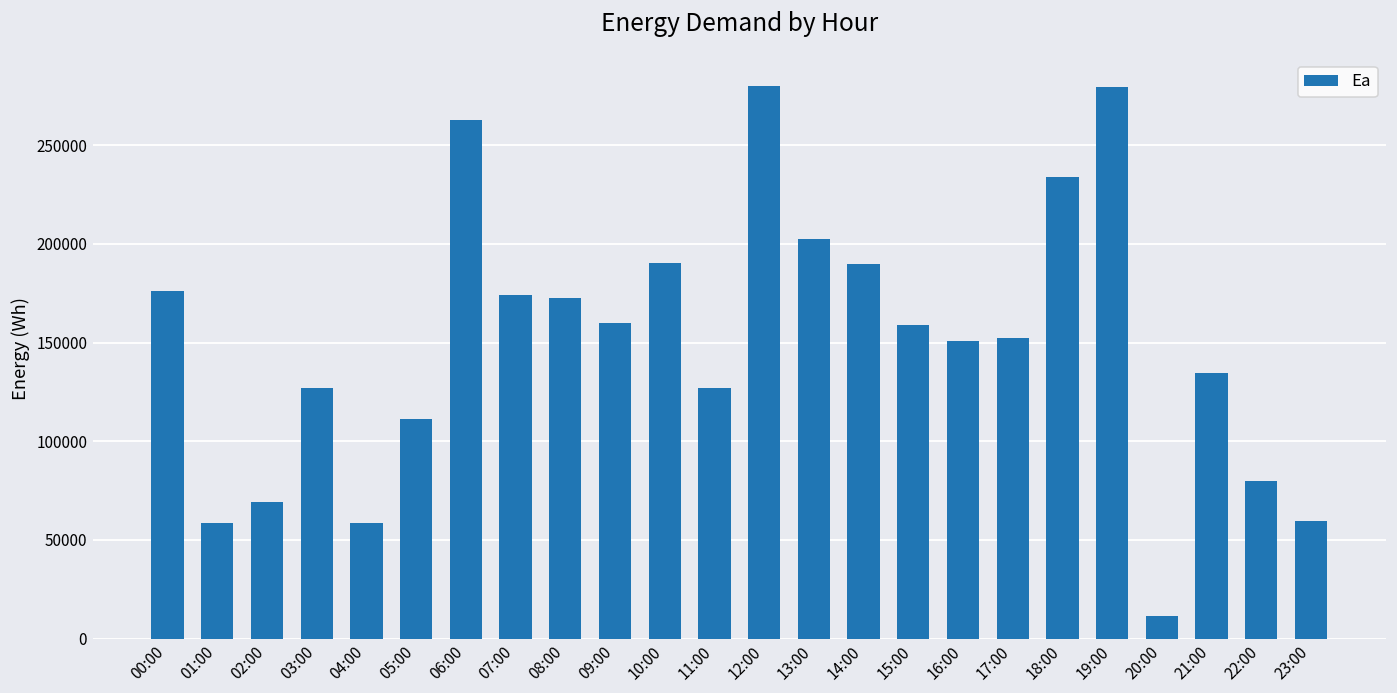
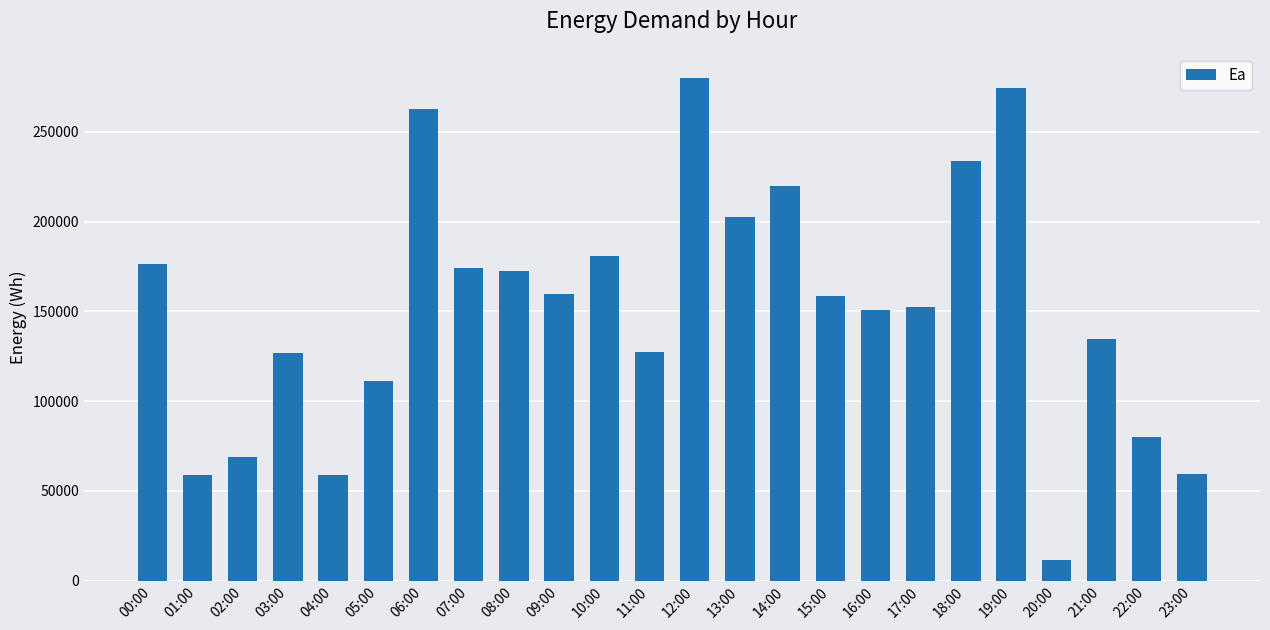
  {
    "00:00": 176000,
    "01:00": 59000,
    "02:00": 69000,
    "03:00": 127000,
    "04:00": 59000,
    "05:00": 111000,
    "06:00": 263000,
    "07:00": 174000,
    "08:00": 173000,
    "09:00": 160000,
-   "10:00": 190000,
+   "10:00": 181000,
    "11:00": 127000,
    "12:00": 280000,
    "13:00": 202000,
-   "14:00": 190000,
+   "14:00": 220000,
    "15:00": 159000,
    "16:00": 151000,
    "17:00": 152000,
    "18:00": 234000,
-   "19:00": 279000,
+   "19:00": 275000,
    "20:00": 11000,
    "21:00": 134000,
    "22:00": 80000,
    "23:00": 59000
  }
